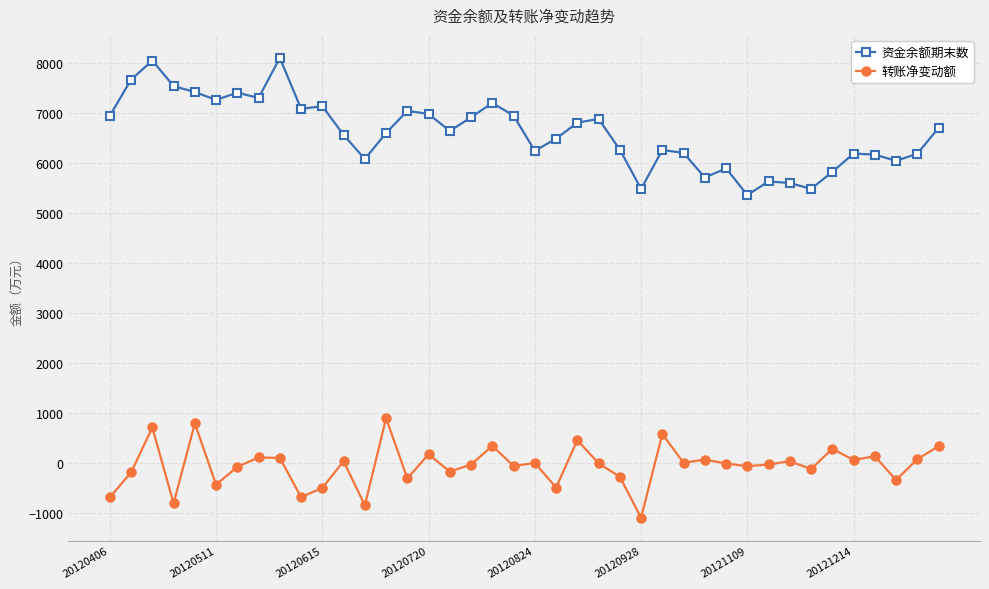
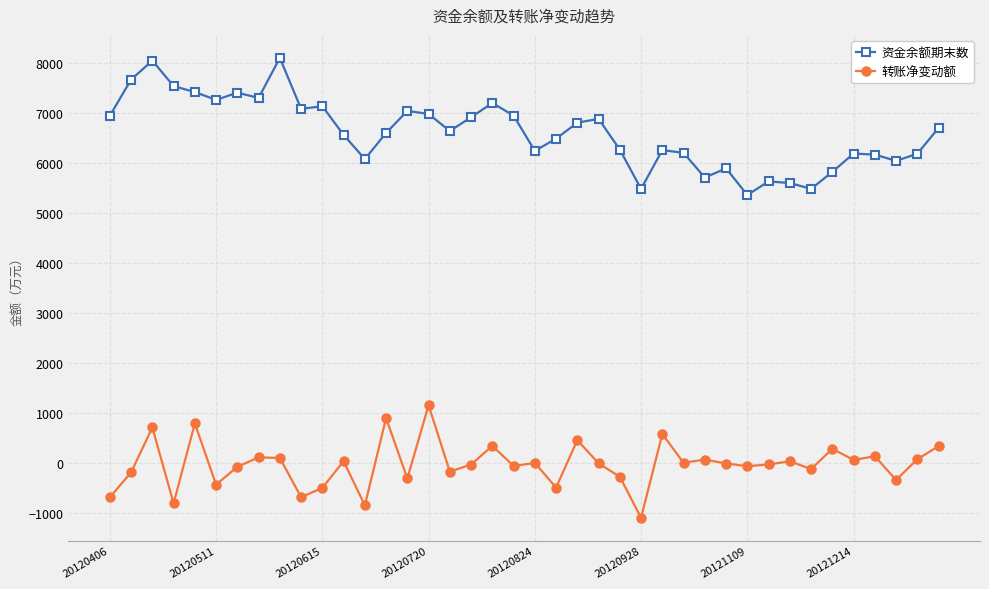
  {
    "资金余额期末数": {
      "20120406": 6900,
      "20120511": 7300,
      "20120615": 7100,
      "20120720": 7000,
      "20120824": 6200,
      "20120928": 5500,
      "20121109": 5400,
      "20121214": 6200
    },
    "转账净变动额": {
      "20120406": -700,
      "20120511": -400,
      "20120615": -500,
-     "20120720": 200,
+     "20120720": 1200,
      "20120824": 0,
      "20120928": -1100,
      "20121109": -100,
      "20121214": 100
    }
  }
